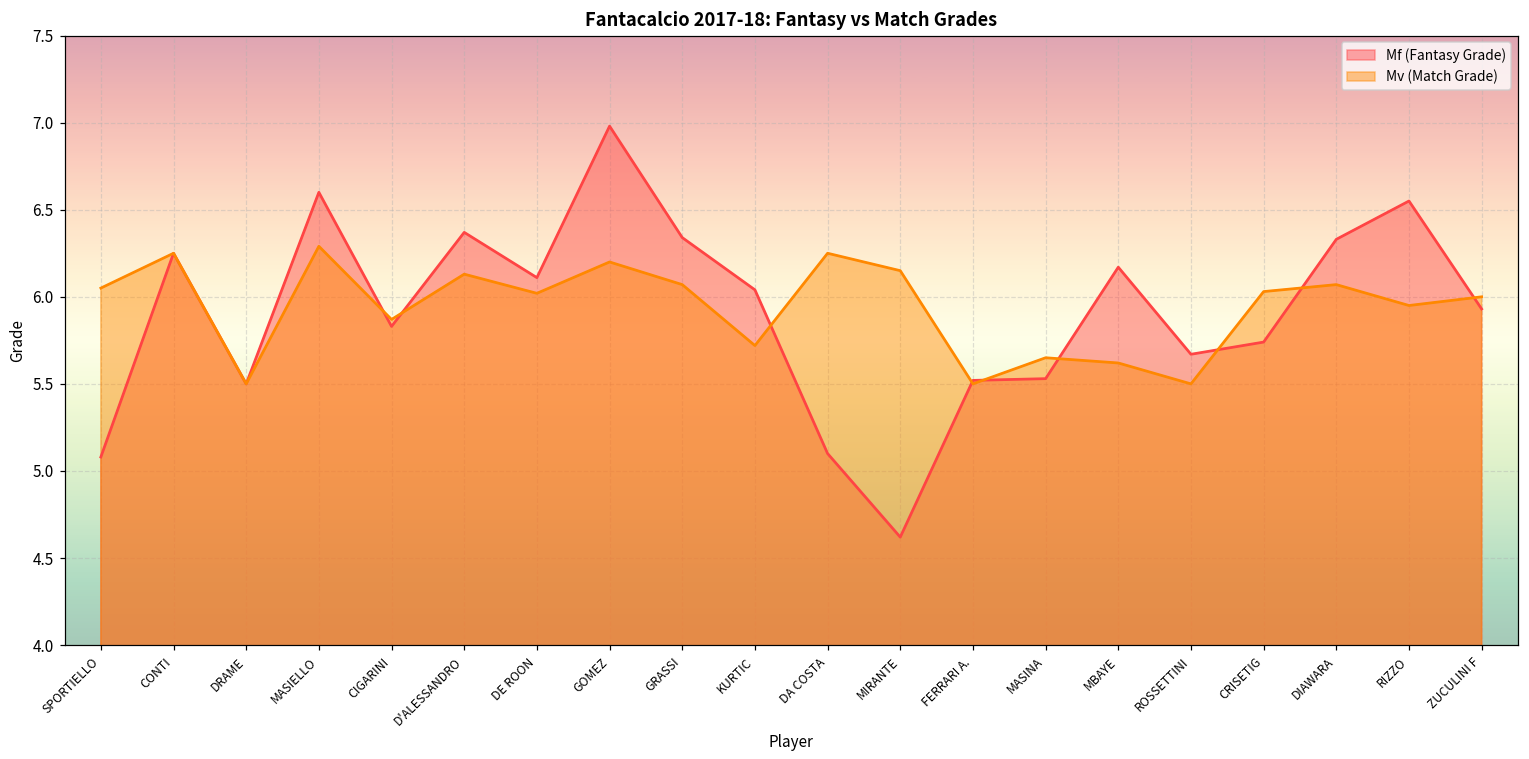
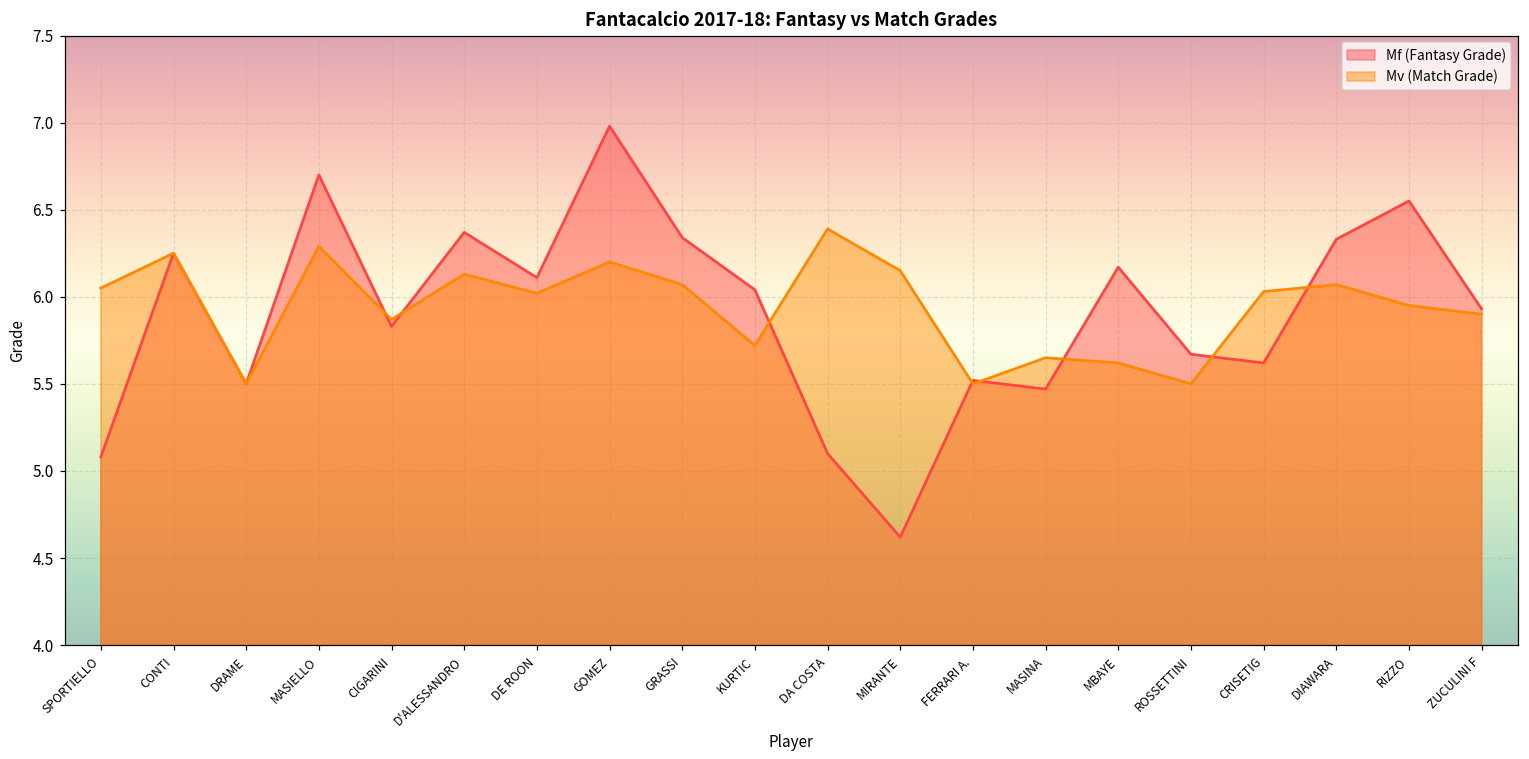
  {
    "Mf (Fantasy Grade)": {
      "SPORTIELLO": 5.08,
-     "MASIELLO": 6.6,
+     "MASIELLO": 6.7,
      "CIGARINI": 5.83,
      "D'ALESSANDRO": 6.37,
      "DE ROON": 6.11,
      "GOMEZ": 6.98,
      "GRASSI": 6.34,
      "KURTIC": 6.04,
      "DA COSTA": 5.10,
      "MIRANTE": 4.62,
      "FERRARI A.": 5.52,
-     "MASINA": 5.53,
+     "MASINA": 5.47,
      "MBAYE": 6.17,
      "ROSSETTINI": 5.67,
-     "CRISETIG": 5.74,
+     "CRISETIG": 5.62,
      "DIAWARA": 6.33,
      "RIZZO": 6.55,
      "ZUCULINI F": 5.93
    },
    "Mv (Match Grade)": {
      "SPORTIELLO": 6.05,
      "MASIELLO": 6.29,
      "CIGARINI": 5.87,
      "D'ALESSANDRO": 6.13,
      "DE ROON": 6.02,
      "GOMEZ": 6.20,
      "GRASSI": 6.07,
      "KURTIC": 5.72,
-     "DA COSTA": 6.25,
+     "DA COSTA": 6.39,
      "MIRANTE": 6.15,
      "FERRARI A.": 5.50,
      "MASINA": 5.65,
      "MBAYE": 5.62,
      "ROSSETTINI": 5.50,
      "CRISETIG": 6.03,
      "DIAWARA": 6.07,
      "RIZZO": 5.95,
-     "ZUCULINI F": 6.0
+     "ZUCULINI F": 5.9
    }
  }
